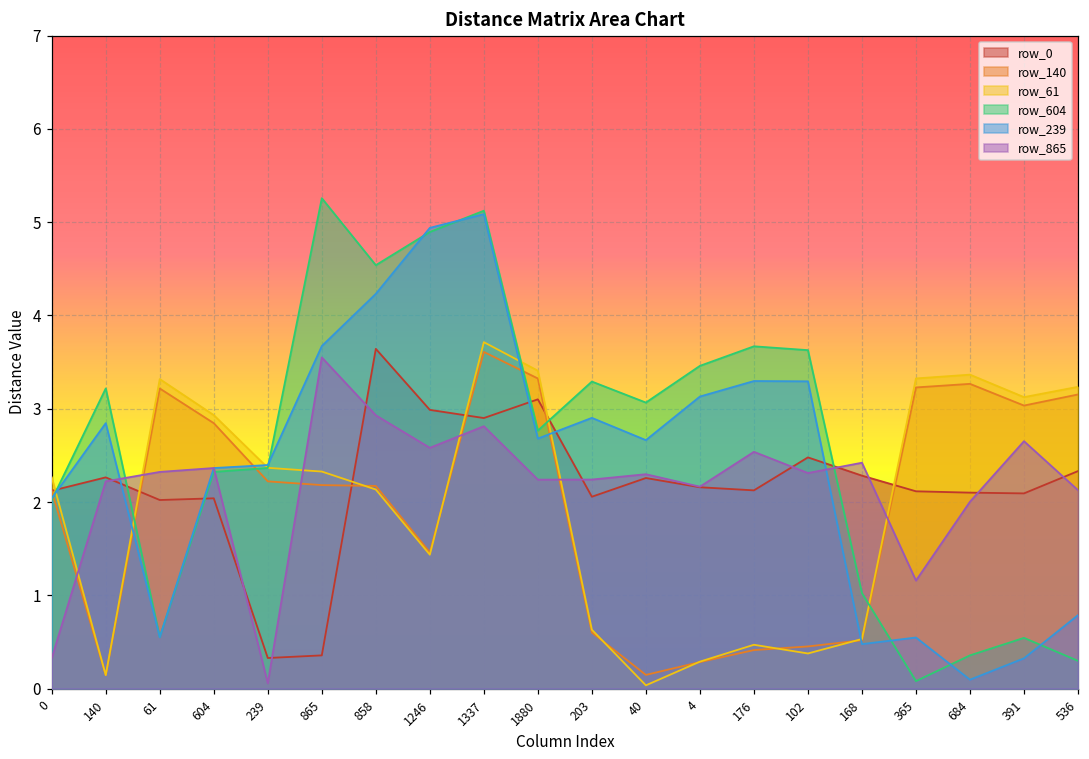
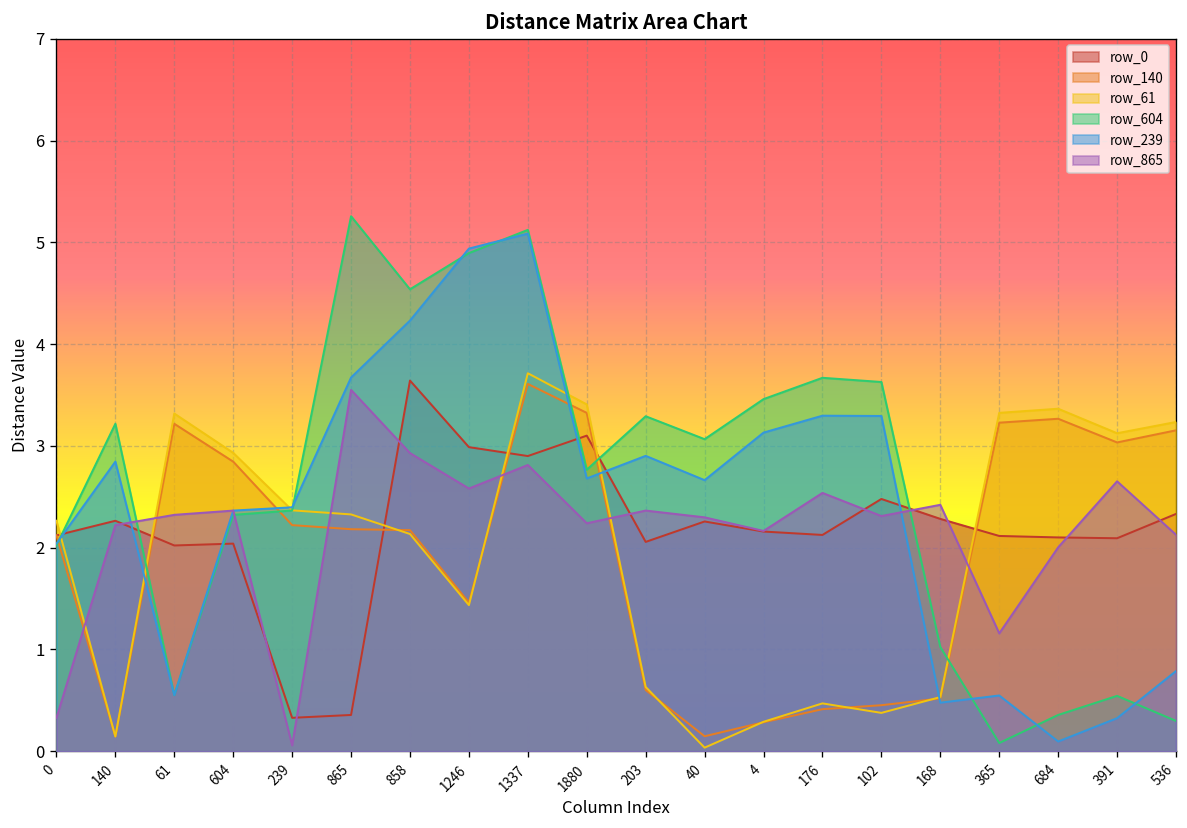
  {
    "row_604": {
      "140": 3.2,
      "604": 2.3,
      "865": 5.3,
      "858": 4.5,
      "1246": 4.9,
      "1337": 5.1,
      "1880": 2.8,
      "203": 3.3,
      "40": 3.1,
      "4": 3.5,
      "176": 3.7,
      "102": 3.6,
      "168": 1.0,
      "365": 0.1,
      "684": 0.4,
      "391": 0.5,
      "536": 0.3
    },
    "row_239": {
      "140": 2.8,
      "865": 3.7,
      "858": 4.2,
      "1246": 4.9,
      "1337": 5.1,
      "1880": 2.7,
      "203": 2.9,
      "40": 2.7,
      "4": 3.1,
      "176": 3.3,
      "102": 3.3,
      "168": 0.5,
      "365": 0.5,
      "684": 0.1,
      "391": 0.3,
      "536": 0.8
    },
    "row_865": {
      "0": 0.3,
      "140": 2.2,
      "61": 2.3,
      "239": 0.1,
      "865": 3.6,
      "858": 2.9,
      "1246": 2.6,
      "1337": 2.8,
      "1880": 2.2,
-     "203": 2.2,
+     "203": 2.4,
      "40": 2.3,
      "176": 2.5,
      "102": 2.3,
      "168": 2.4,
      "365": 1.2,
      "684": 2.0,
      "391": 2.7,
      "536": 2.1
    }
  }
